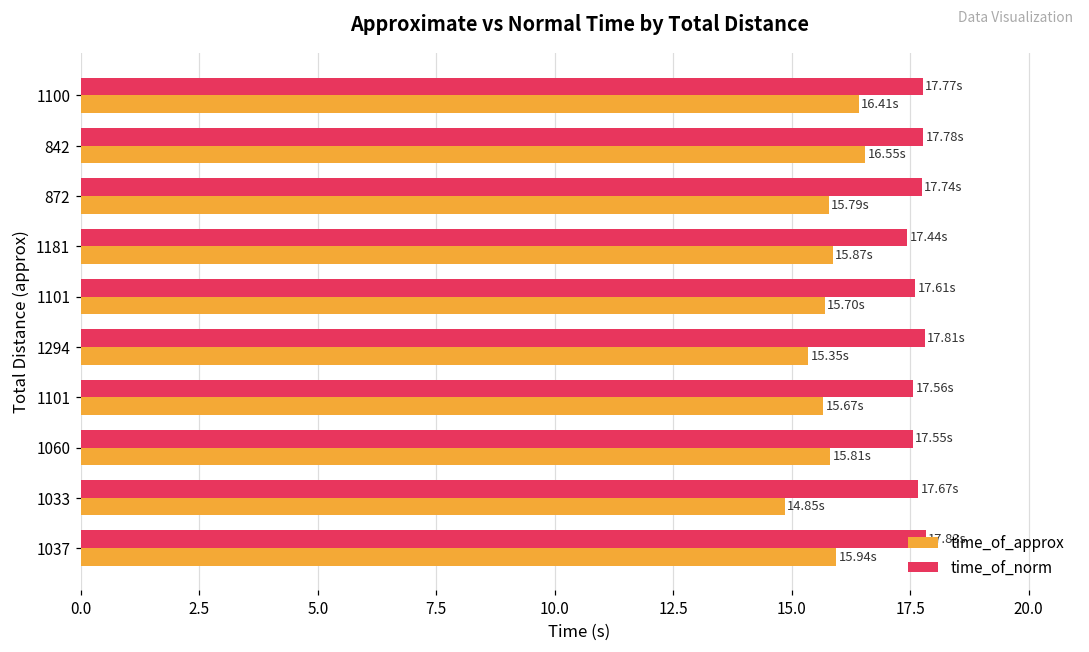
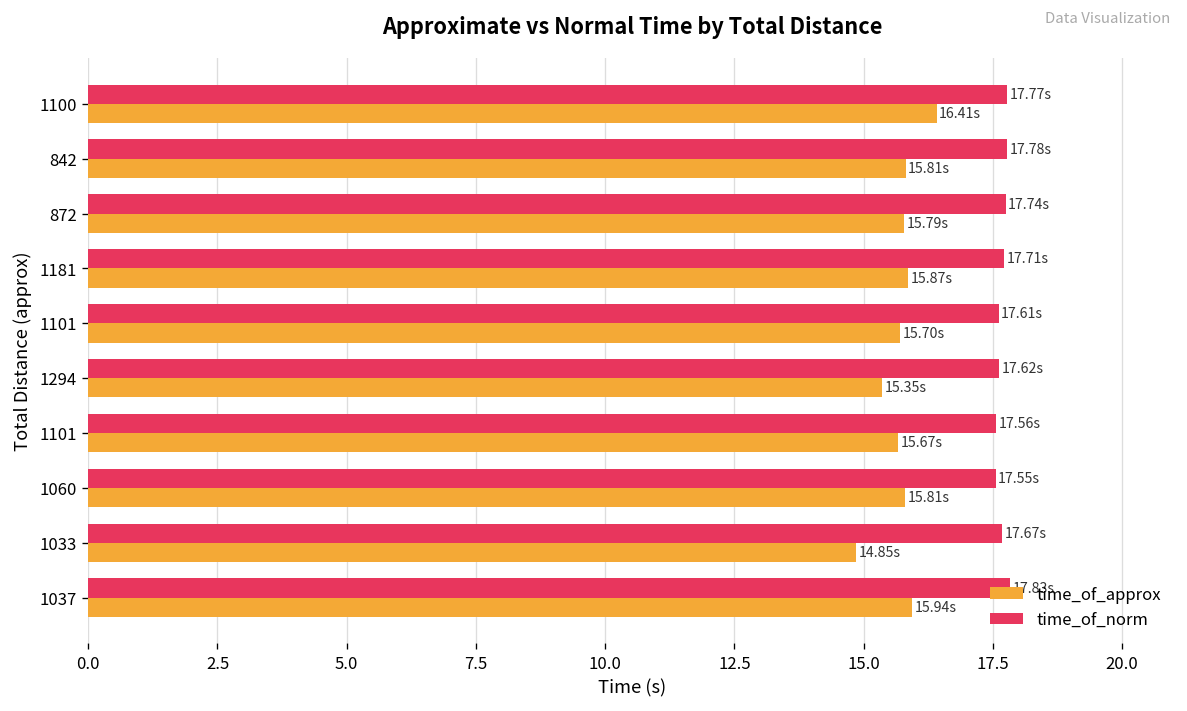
  {
    "time_of_approx": {
      "1100": "16.41s",
-     "842": "16.55s",
+     "842": "15.81s",
      "872": "15.79s",
      "1181": "15.87s",
      "1294": "15.35s",
      "1060": "15.81s",
      "1033": "14.85s",
      "1037": "15.94s"
    },
    "time_of_norm": {
      "1100": "17.77s",
      "842": "17.78s",
      "872": "17.74s",
-     "1181": "17.44s",
-     "1294": "17.81s",
+     "1181": "17.71s",
+     "1294": "17.62s",
      "1060": "17.55s",
      "1033": "17.67s",
      "1037": "17.83s"
    }
  }
